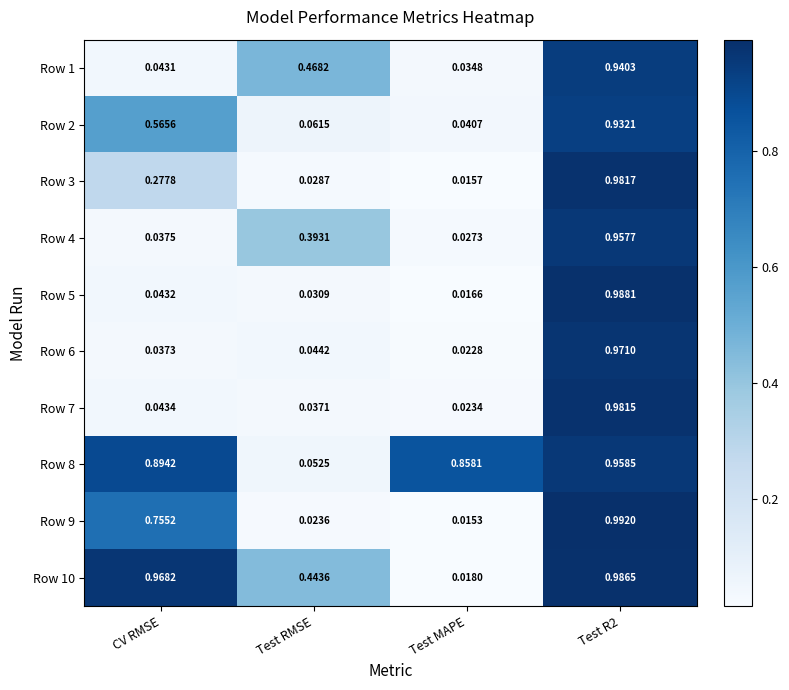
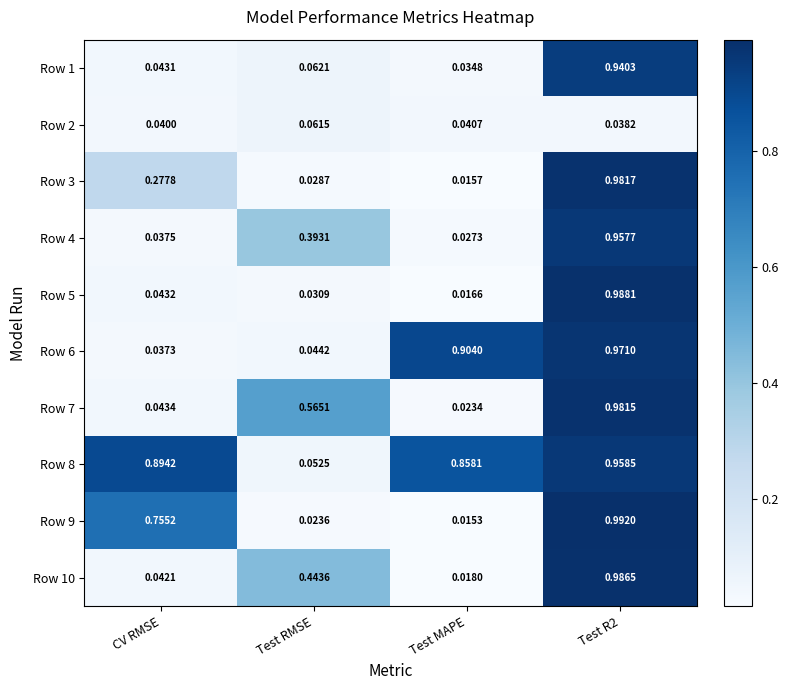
  {
    "Row 1": {
      "CV RMSE": 0.0431,
-     "Test RMSE": 0.4682,
+     "Test RMSE": 0.0621,
      "Test MAPE": 0.0348,
      "Test R2": 0.9403
    },
    "Row 2": {
-     "CV RMSE": 0.5656,
+     "CV RMSE": 0.0400,
      "Test RMSE": 0.0615,
      "Test MAPE": 0.0407,
-     "Test R2": 0.9321
+     "Test R2": 0.0382
    },
    "Row 3": {
      "CV RMSE": 0.2778,
      "Test RMSE": 0.0287,
      "Test MAPE": 0.0157,
      "Test R2": 0.9817
    },
    "Row 4": {
      "CV RMSE": 0.0375,
      "Test RMSE": 0.3931,
      "Test MAPE": 0.0273,
      "Test R2": 0.9577
    },
    "Row 5": {
      "CV RMSE": 0.0432,
      "Test RMSE": 0.0309,
      "Test MAPE": 0.0166,
      "Test R2": 0.9881
    },
    "Row 6": {
      "CV RMSE": 0.0373,
      "Test RMSE": 0.0442,
-     "Test MAPE": 0.0228,
+     "Test MAPE": 0.9040,
      "Test R2": 0.9710
    },
    "Row 7": {
      "CV RMSE": 0.0434,
-     "Test RMSE": 0.0371,
+     "Test RMSE": 0.5651,
      "Test MAPE": 0.0234,
      "Test R2": 0.9815
    },
    "Row 8": {
      "CV RMSE": 0.8942,
      "Test RMSE": 0.0525,
      "Test MAPE": 0.8581,
      "Test R2": 0.9585
    },
    "Row 9": {
      "CV RMSE": 0.7552,
      "Test RMSE": 0.0236,
      "Test MAPE": 0.0153,
      "Test R2": 0.9920
    },
    "Row 10": {
-     "CV RMSE": 0.9682,
+     "CV RMSE": 0.0421,
      "Test RMSE": 0.4436,
      "Test MAPE": 0.0180,
      "Test R2": 0.9865
    }
  }
